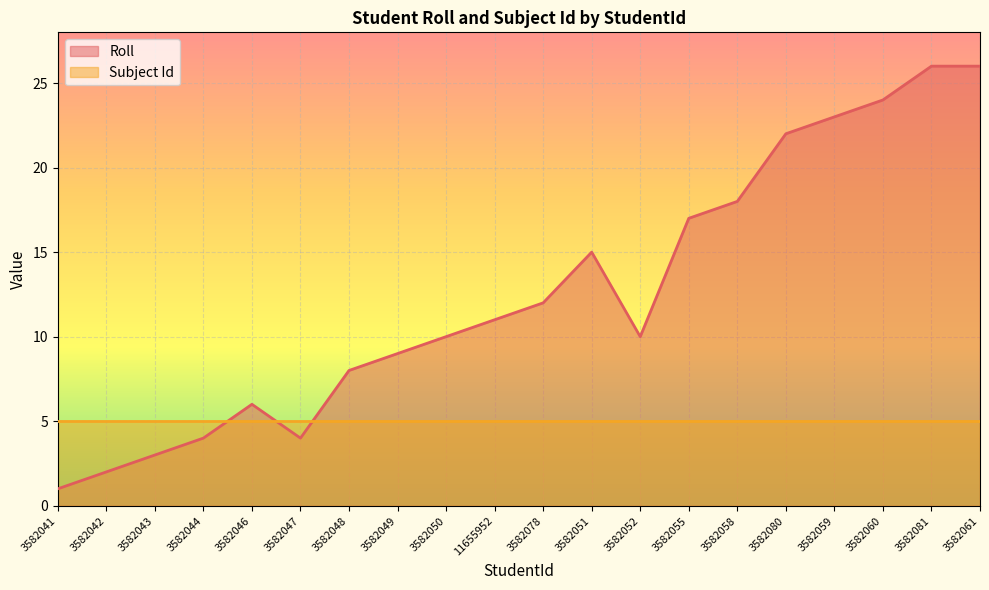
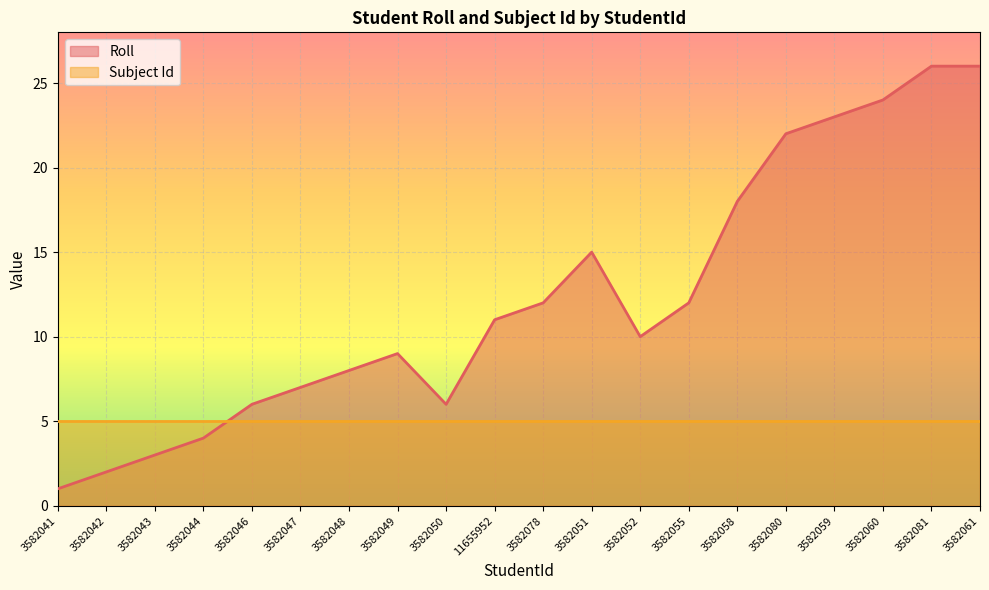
  {
    "Roll": {
      "3582041": 1,
      "3582042": 2,
      "3582043": 3,
      "3582044": 4,
      "3582046": 6,
-     "3582047": 4,
+     "3582047": 7,
      "3582048": 8,
      "3582049": 9,
-     "3582050": 10,
+     "3582050": 6,
      "11655952": 11,
      "3582078": 12,
      "3582051": 15,
      "3582052": 10,
-     "3582055": 17,
+     "3582055": 12,
      "3582058": 18,
      "3582080": 22,
      "3582059": 23,
      "3582060": 24,
      "3582081": 26,
      "3582061": 26
    },
    "Subject Id": {
      "3582041": 5,
      "3582042": 5,
      "3582043": 5,
      "3582044": 5,
      "3582046": 5,
      "3582047": 5,
      "3582048": 5,
      "3582049": 5,
      "3582050": 5,
      "11655952": 5,
      "3582078": 5,
      "3582051": 5,
      "3582052": 5,
      "3582055": 5,
      "3582058": 5,
      "3582080": 5,
      "3582059": 5,
      "3582060": 5,
      "3582081": 5,
      "3582061": 5
    }
  }
